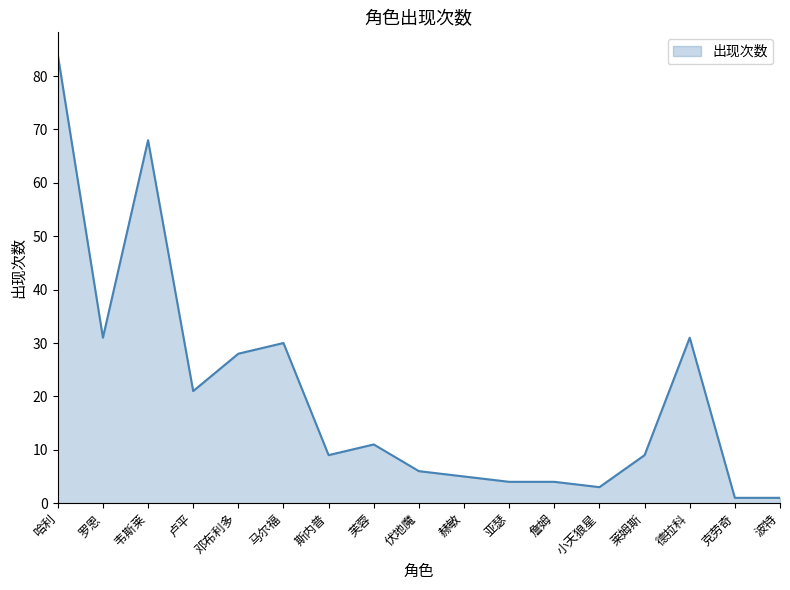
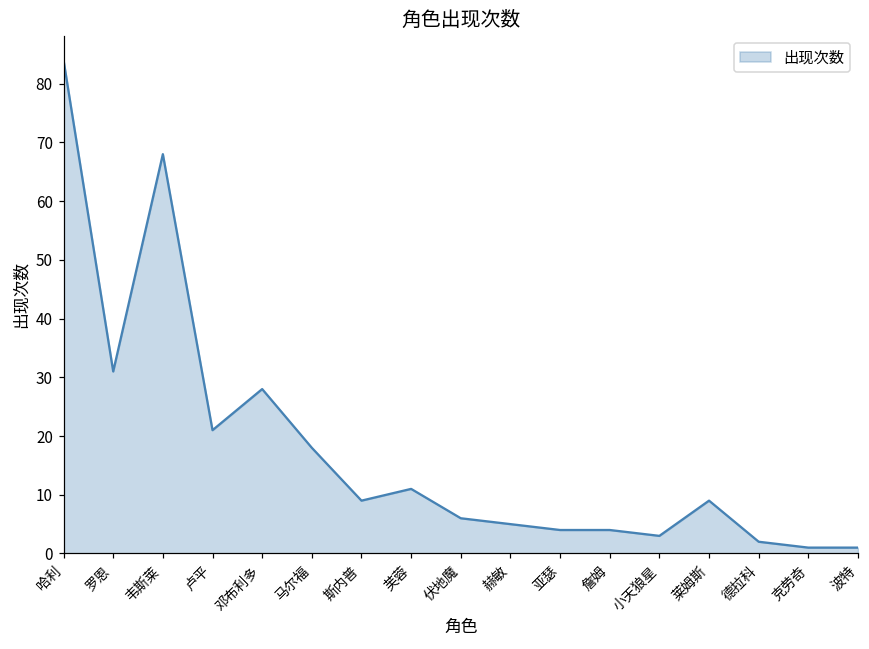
  {
    "哈利": 84,
    "罗恩": 31,
    "韦斯莱": 68,
    "卢平": 21,
    "邓布利多": 28,
-   "马尔福": 30,
+   "马尔福": 18,
    "斯内普": 9,
    "芙蓉": 11,
    "伏地魔": 6,
    "赫敏": 5,
    "亚瑟": 4,
    "詹姆": 4,
    "小天狼星": 3,
    "莱姆斯": 9,
-   "德拉科": 31,
+   "德拉科": 2,
    "克劳奇": 1,
    "波特": 1
  }
